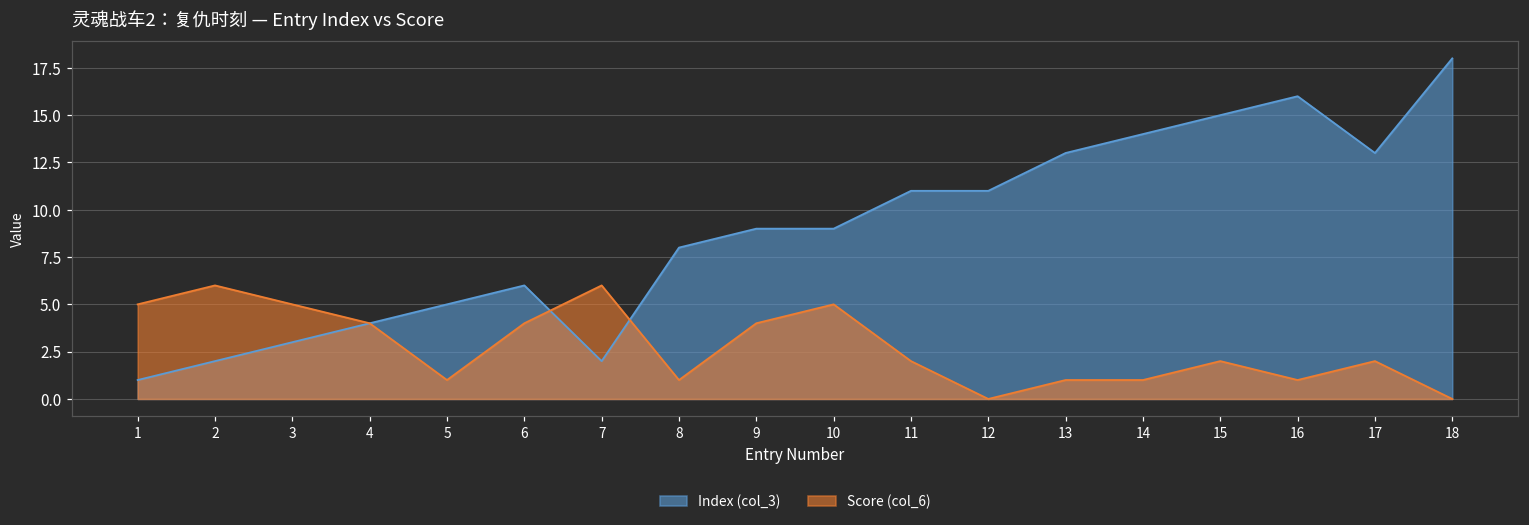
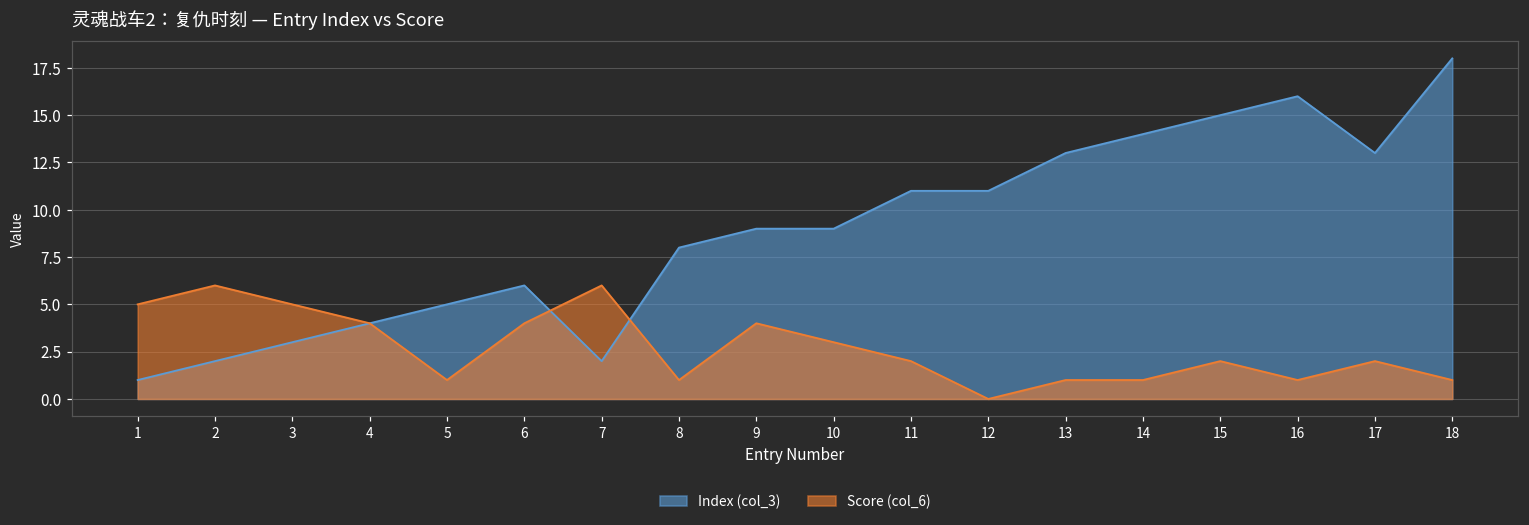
  {
    "Index (col_3)": {
      "1": 1,
      "2": 2,
      "3": 3,
      "5": 5,
      "6": 6,
      "7": 2,
      "8": 8,
      "9": 9,
      "10": 9,
      "11": 11,
      "12": 11,
      "13": 13,
      "14": 14,
      "15": 15,
      "16": 16,
      "17": 13,
      "18": 18
    },
    "Score (col_6)": {
      "1": 5,
      "2": 6,
      "3": 5,
      "5": 1,
      "6": 4,
      "7": 6,
      "8": 1,
      "9": 4,
-     "10": 5,
+     "10": 3,
      "11": 2,
      "12": 0,
      "13": 1,
      "14": 1,
      "15": 2,
      "16": 1,
      "17": 2,
-     "18": 0
+     "18": 1
    }
  }
